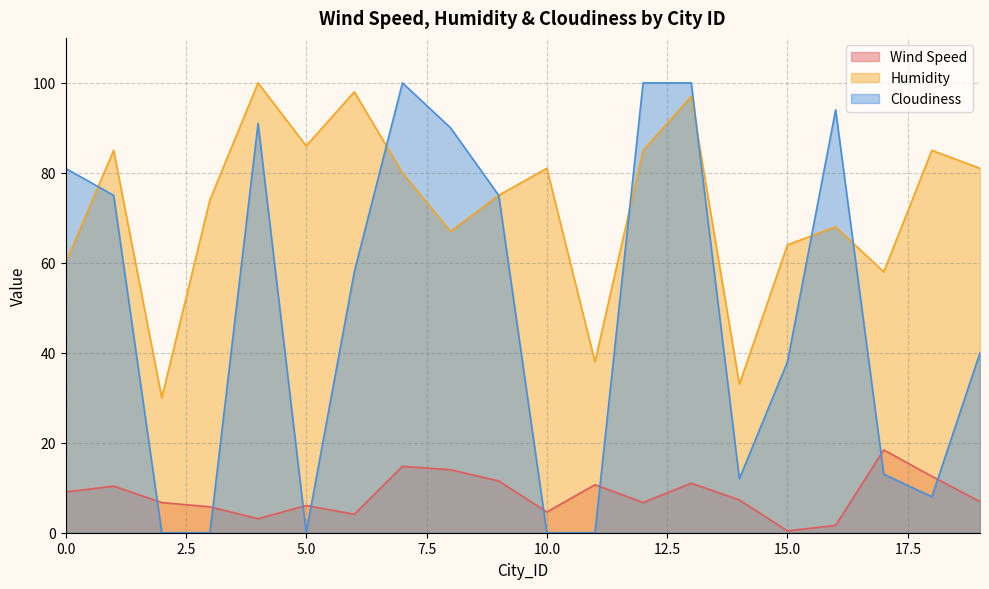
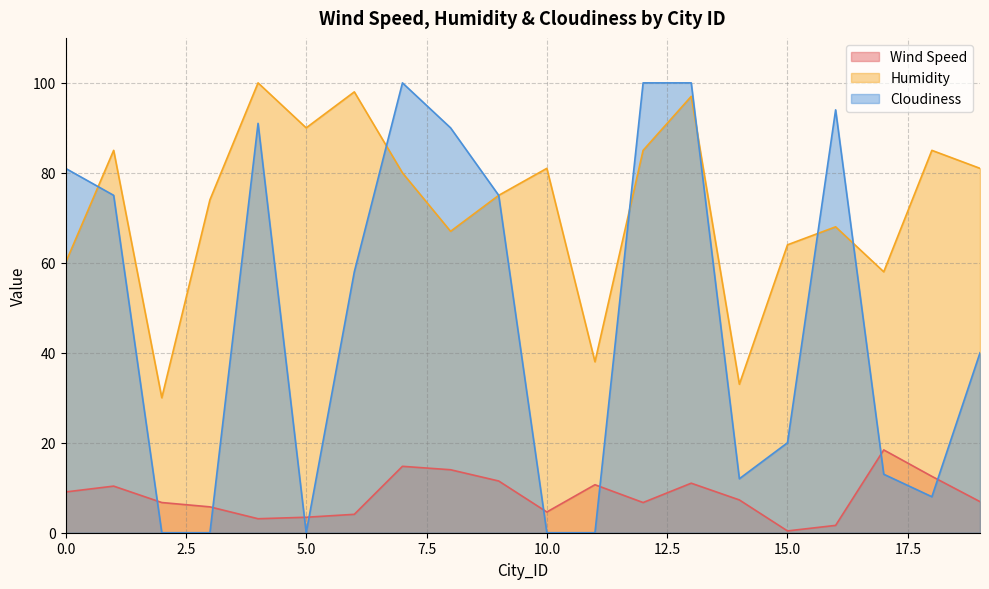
  {
    "Wind Speed": {
      "0.0": 9,
-     "5.0": 6,
+     "5.0": 3,
      "10.0": 5,
      "15.0": 0
    },
    "Humidity": {
      "0.0": 60,
-     "5.0": 86,
+     "5.0": 90,
      "10.0": 81,
      "15.0": 64
    },
    "Cloudiness": {
      "0.0": 81,
      "5.0": 0,
      "10.0": 0,
-     "15.0": 38
+     "15.0": 20
    }
  }
